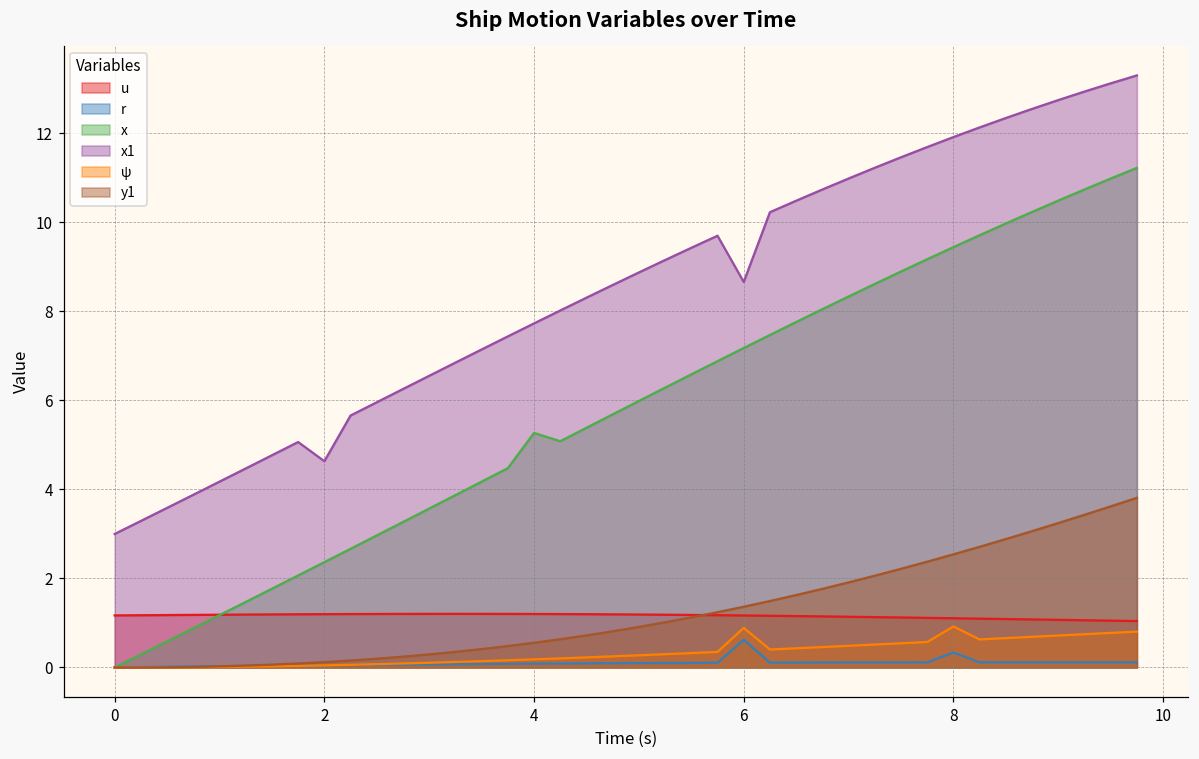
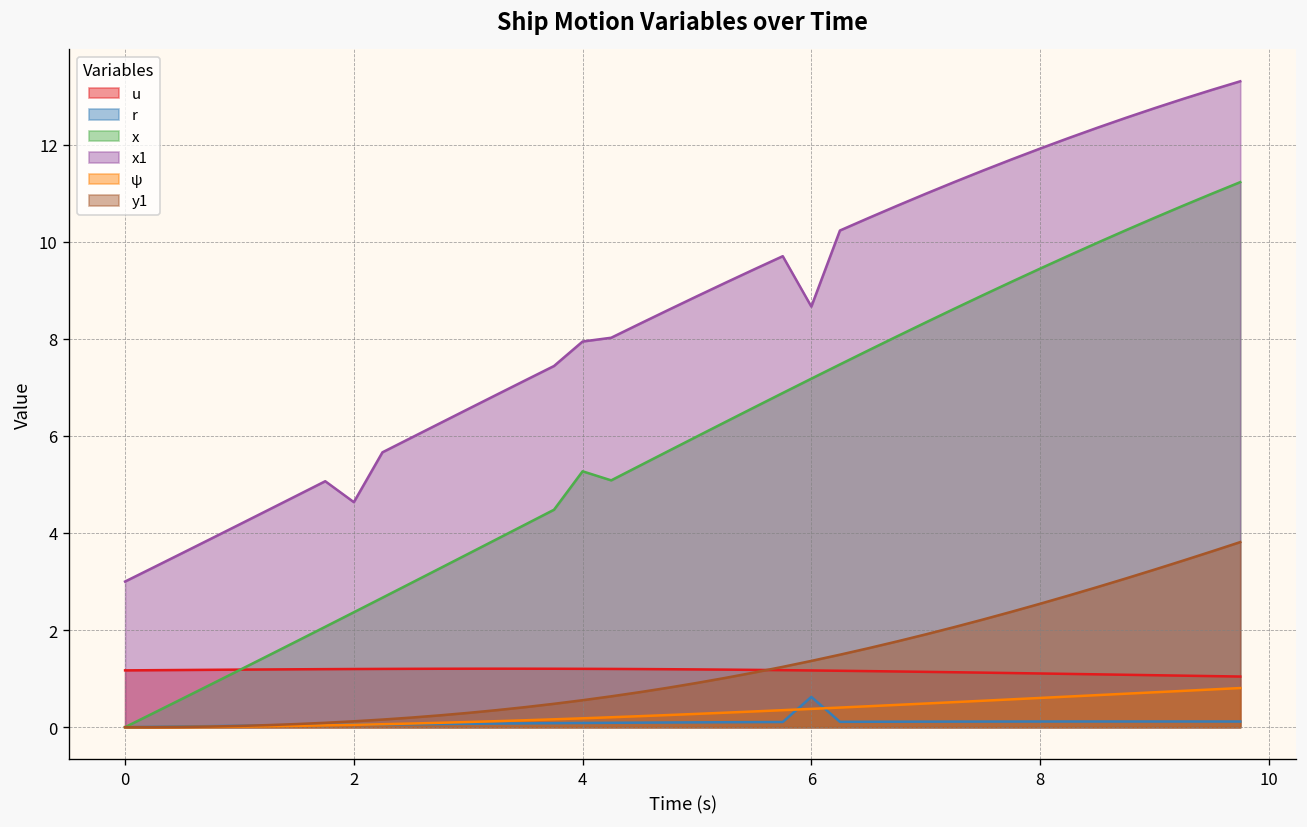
  {
    "r": {
      "4": 0.1,
      "6": 0.6,
-     "8": 0.3
+     "8": 0.1
    },
    "x": {
      "2": 2.4,
      "4": 5.3,
      "6": 7.2,
      "8": 9.4
    },
    "x1": {
      "0": 3.0,
      "2": 4.6,
-     "4": 7.7,
+     "4": 7.9,
      "6": 8.7,
      "8": 11.9
    },
    "ψ": {
      "4": 0.2,
-     "6": 0.9,
-     "8": 0.9
+     "6": 0.4,
+     "8": 0.6
    }
  }
